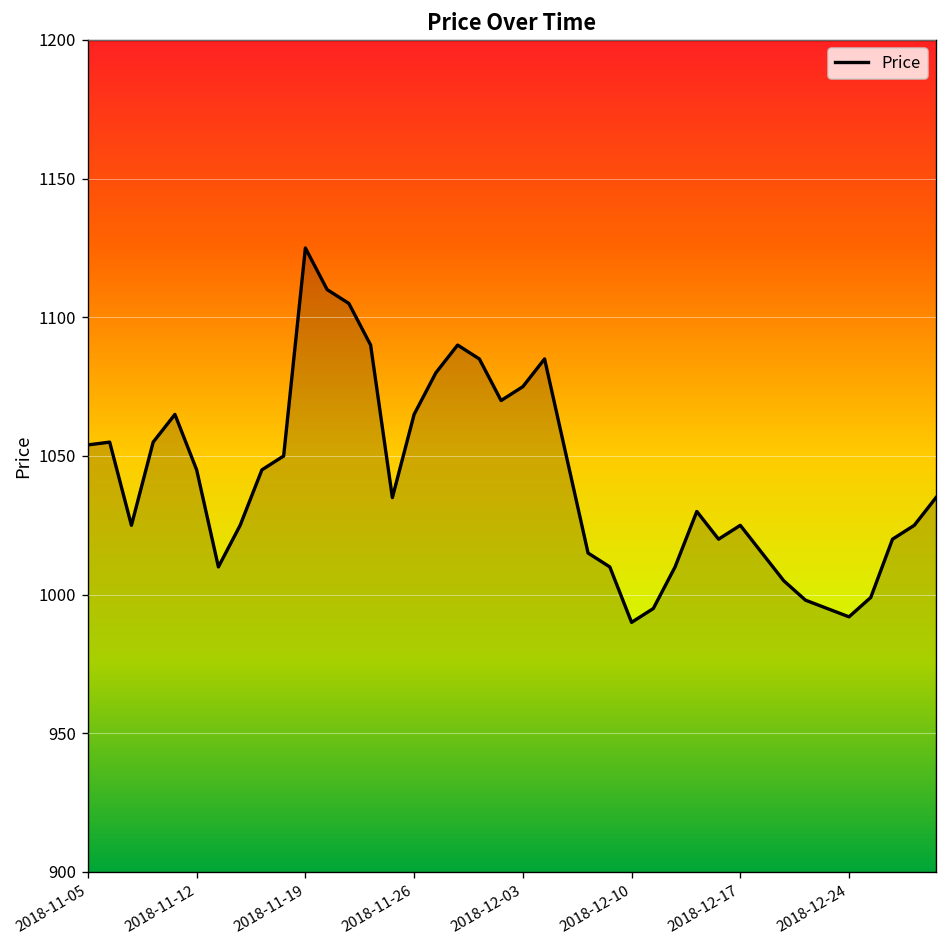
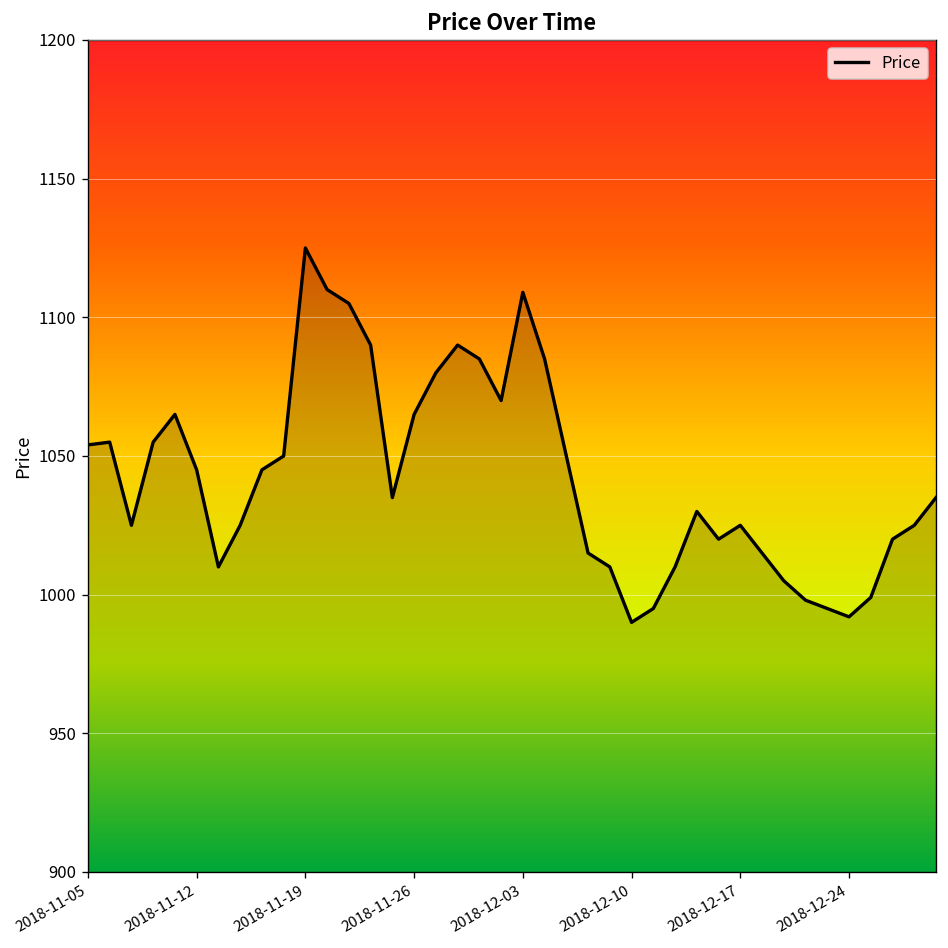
  {
    "2018-11-05": 1054,
    "2018-11-12": 1045,
    "2018-11-19": 1125,
    "2018-11-26": 1065,
-   "2018-12-03": 1075,
+   "2018-12-03": 1109,
    "2018-12-10": 990,
    "2018-12-17": 1025,
    "2018-12-24": 992
  }
